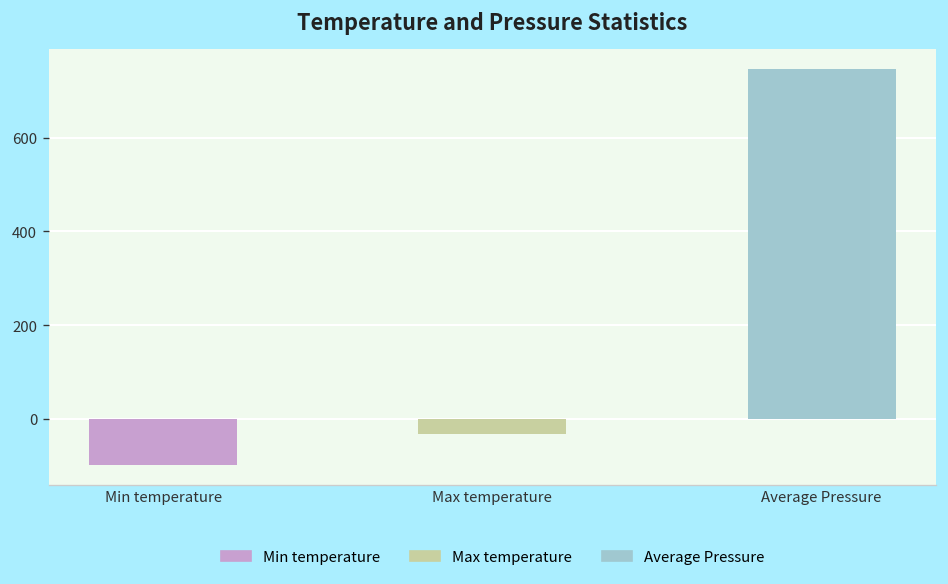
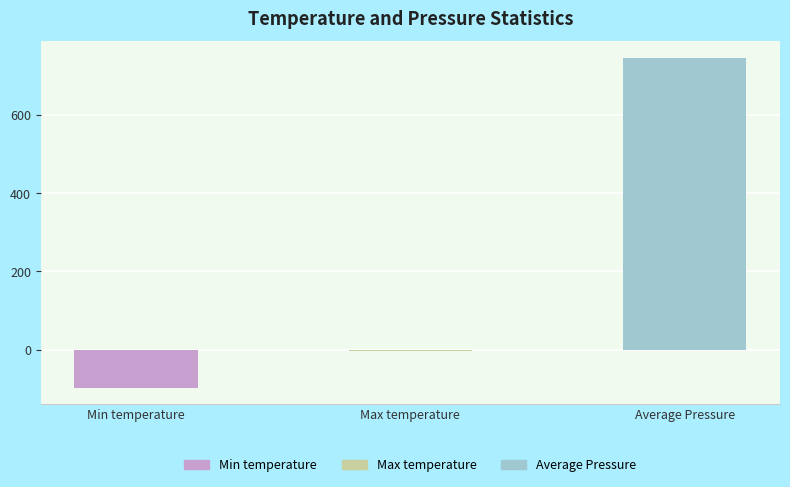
  {
    "Min temperature": -100,
-   "Max temperature": -30,
+   "Max temperature": 0,
    "Average Pressure": 750
  }
